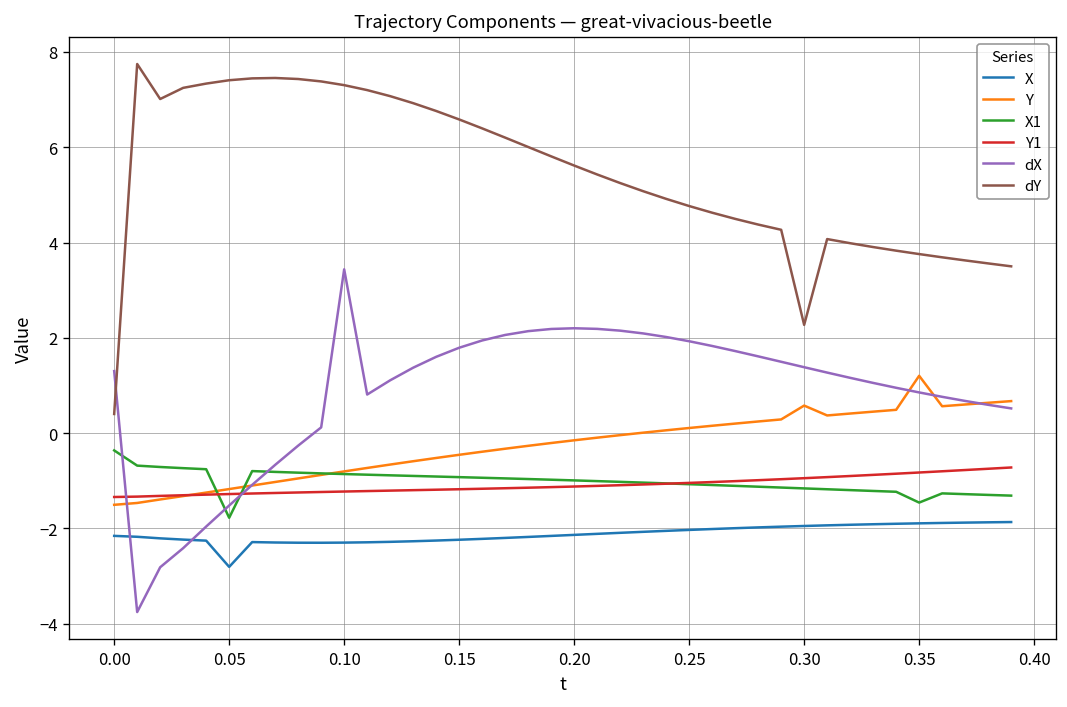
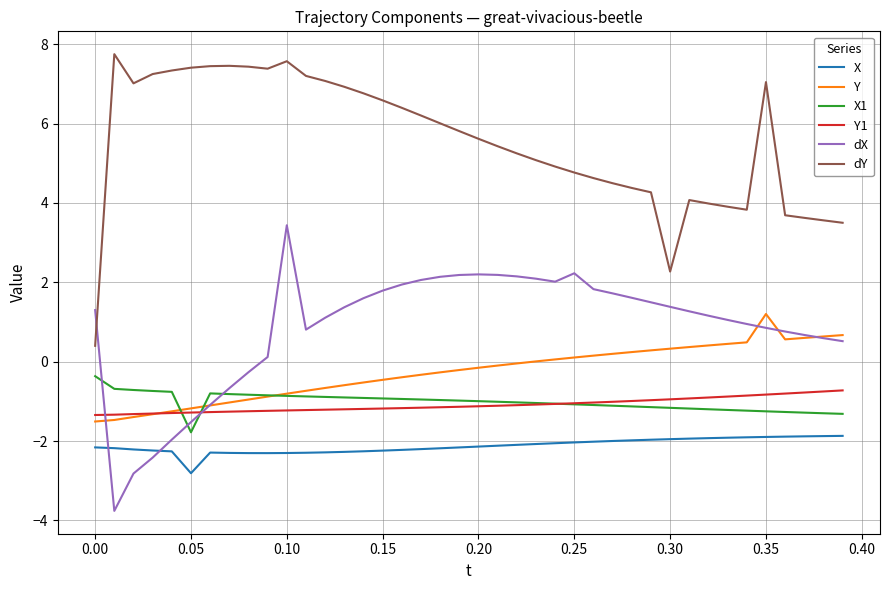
  {
    "X": {
      "0.00": -2.2,
      "0.05": -2.8,
      "0.10": -2.3,
      "0.15": -2.2,
      "0.20": -2.1,
      "0.25": -2.0,
      "0.30": -2.0,
      "0.35": -1.9
    },
    "Y": {
      "0.00": -1.5,
      "0.05": -1.2,
      "0.15": -0.5,
      "0.20": -0.2,
      "0.25": 0.1,
-     "0.30": 0.6,
+     "0.30": 0.3,
      "0.35": 1.2
    },
    "X1": {
      "0.00": -0.4,
      "0.05": -1.8,
      "0.15": -0.9,
      "0.20": -1.0,
      "0.30": -1.2,
-     "0.35": -1.5
+     "0.35": -1.3
    },
    "Y1": {
      "0.00": -1.3,
      "0.05": -1.3,
      "0.10": -1.2,
      "0.15": -1.2,
      "0.20": -1.1,
      "0.30": -0.9,
      "0.35": -0.8
    },
    "dX": {
      "0.00": 1.3,
      "0.05": -1.5,
      "0.10": 3.4,
      "0.15": 1.8,
      "0.20": 2.2,
-     "0.25": 1.9,
+     "0.25": 2.2,
      "0.30": 1.4,
      "0.35": 0.9
    },
    "dY": {
      "0.00": 0.4,
      "0.05": 7.4,
-     "0.10": 7.3,
+     "0.10": 7.6,
      "0.15": 6.6,
      "0.20": 5.6,
      "0.25": 4.8,
      "0.30": 2.3,
-     "0.35": 3.8
+     "0.35": 7.0
    }
  }
